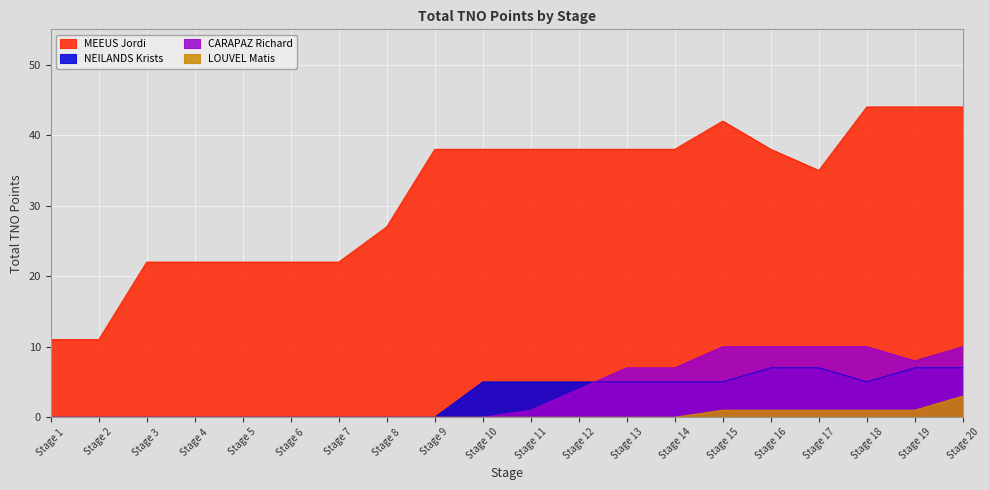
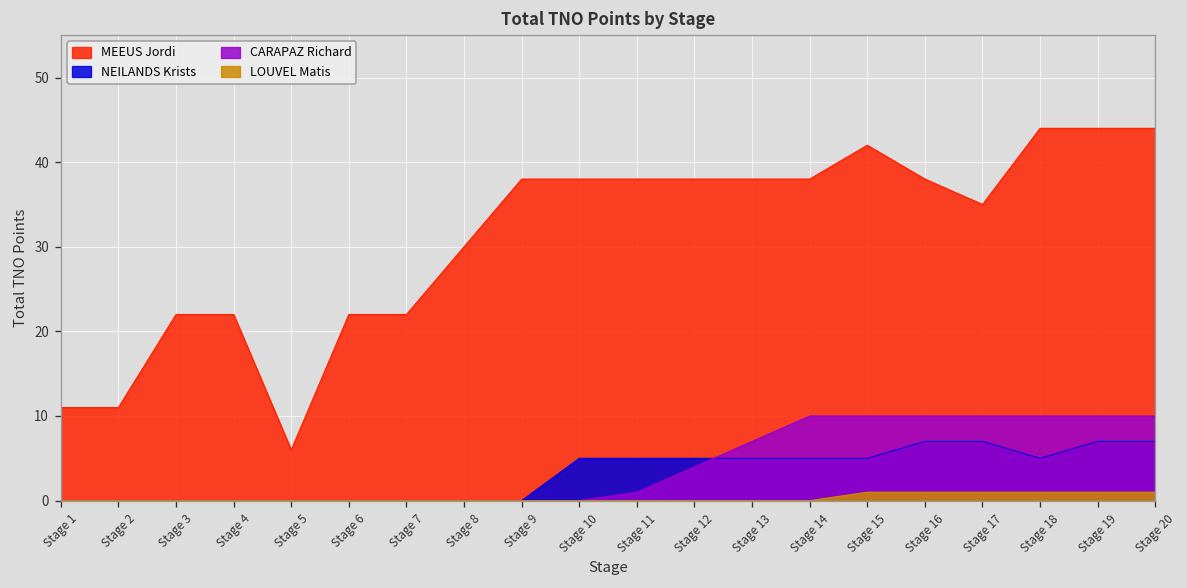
  {
    "MEEUS Jordi": {
      "Stage 1": 11,
      "Stage 2": 11,
      "Stage 3": 22,
      "Stage 4": 22,
-     "Stage 5": 22,
+     "Stage 5": 6,
      "Stage 6": 22,
      "Stage 7": 22,
-     "Stage 8": 27,
+     "Stage 8": 30,
      "Stage 9": 38,
      "Stage 10": 38,
      "Stage 11": 38,
      "Stage 12": 38,
      "Stage 13": 38,
      "Stage 14": 38,
      "Stage 15": 42,
      "Stage 16": 38,
      "Stage 17": 35,
      "Stage 18": 44,
      "Stage 19": 44,
      "Stage 20": 44
    },
    "NEILANDS Krists": {
      "Stage 10": 5,
      "Stage 11": 5,
      "Stage 12": 5,
      "Stage 13": 5,
      "Stage 14": 5,
      "Stage 15": 5,
      "Stage 16": 7,
      "Stage 17": 7,
      "Stage 18": 5,
      "Stage 19": 7,
      "Stage 20": 7
    },
    "CARAPAZ Richard": {
      "Stage 11": 1,
      "Stage 12": 4,
      "Stage 13": 7,
-     "Stage 14": 7,
+     "Stage 14": 10,
      "Stage 15": 10,
      "Stage 16": 10,
      "Stage 17": 10,
      "Stage 18": 10,
-     "Stage 19": 8,
+     "Stage 19": 10,
      "Stage 20": 10
    },
    "LOUVEL Matis": {
      "Stage 11": 0,
      "Stage 12": 0,
      "Stage 13": 0,
      "Stage 14": 0,
      "Stage 15": 1,
      "Stage 16": 1,
      "Stage 17": 1,
      "Stage 18": 1,
      "Stage 19": 1,
-     "Stage 20": 3
+     "Stage 20": 1
    }
  }
